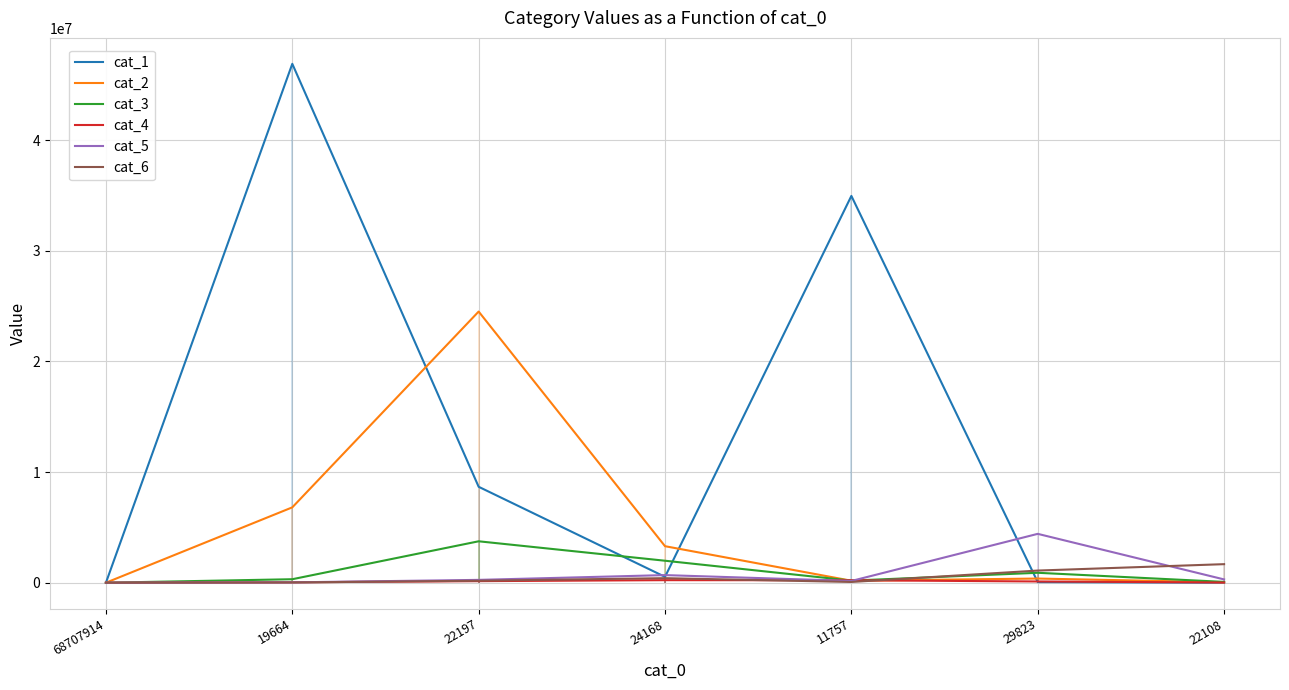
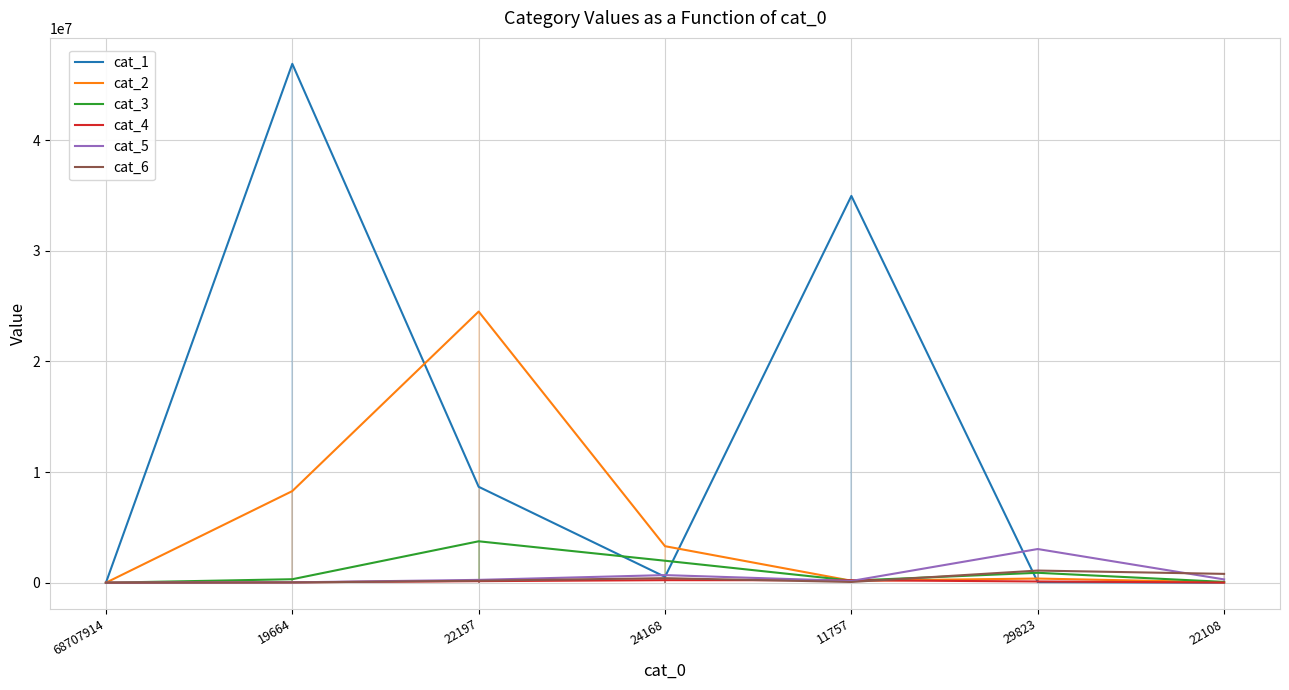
  {
    "cat_1": {
      "19664": 46900000,
      "22197": 8700000,
      "11757": 35000000
    },
    "cat_2": {
-     "19664": 6800000,
+     "19664": 8300000,
      "22197": 24500000,
      "24168": 3300000,
      "29823": 400000
    },
    "cat_3": {
      "19664": 300000,
      "22197": 3700000,
      "24168": 2000000
    },
    "cat_5": {
-     "29823": 4400000
+     "29823": 3000000
    },
    "cat_6": {
-     "22108": 1700000
+     "22108": 800000
    }
  }
